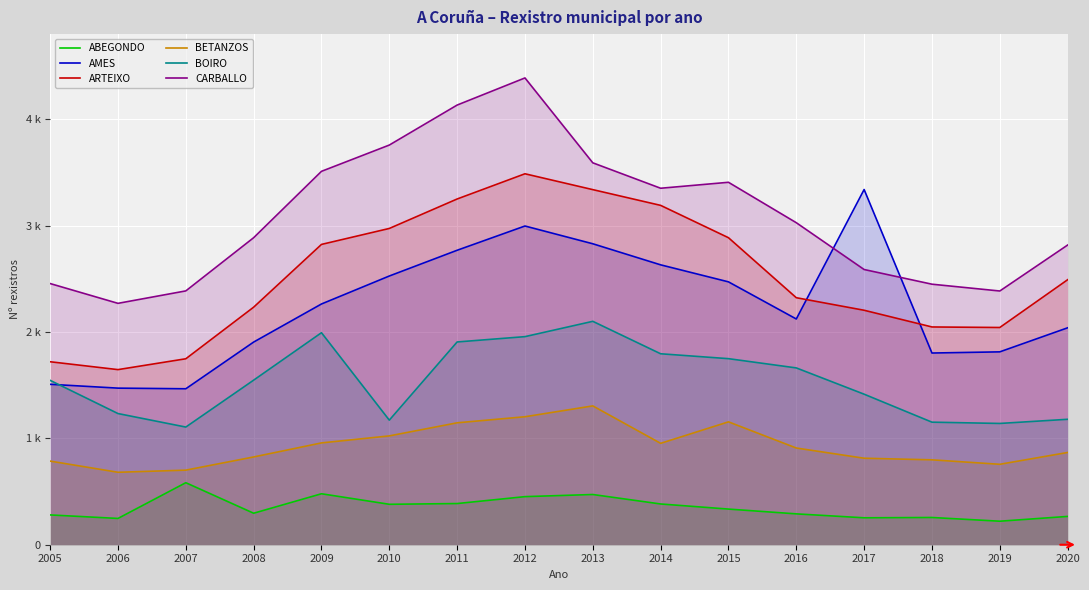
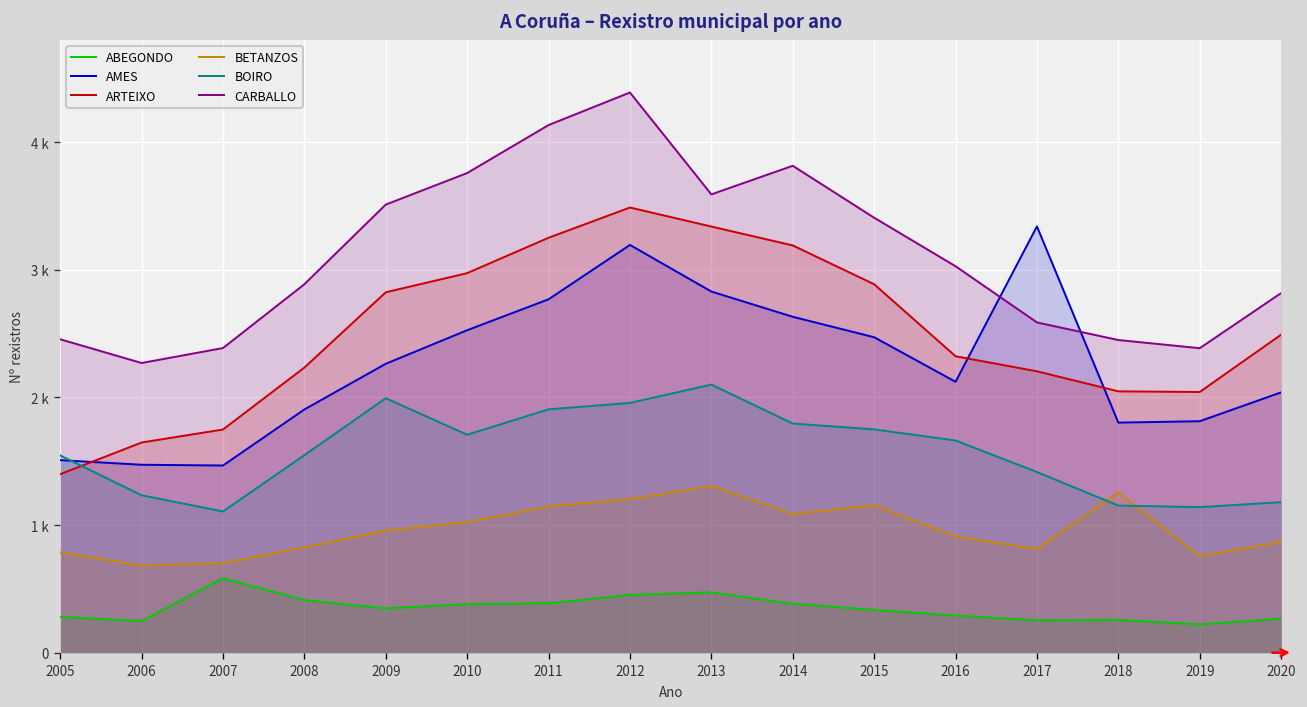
  {
    "ABEGONDO": {
      "2005": 280,
      "2006": 250,
      "2007": 580,
-     "2008": 300,
-     "2009": 480,
+     "2008": 410,
+     "2009": 350,
      "2010": 380,
      "2011": 390,
      "2012": 450,
      "2013": 470,
      "2014": 380,
      "2015": 340,
      "2016": 290,
      "2017": 250,
      "2018": 260,
      "2019": 220,
      "2020": 270
    },
    "AMES": {
      "2005": 1510,
      "2006": 1470,
      "2007": 1470,
      "2008": 1910,
      "2009": 2260,
      "2010": 2530,
      "2011": 2770,
-     "2012": 3000,
+     "2012": 3190,
      "2013": 2830,
      "2014": 2630,
      "2015": 2470,
      "2016": 2120,
      "2017": 3340,
      "2018": 1800,
      "2019": 1810,
      "2020": 2040
    },
    "ARTEIXO": {
-     "2005": 1720,
+     "2005": 1400,
      "2006": 1650,
      "2007": 1750,
      "2008": 2230,
      "2009": 2820,
      "2010": 2970,
      "2011": 3250,
      "2012": 3490,
      "2013": 3340,
      "2014": 3190,
      "2015": 2890,
      "2016": 2320,
      "2017": 2200,
      "2018": 2050,
      "2019": 2040,
      "2020": 2490
    },
    "BETANZOS": {
      "2005": 790,
      "2006": 680,
      "2007": 700,
      "2008": 830,
      "2009": 960,
      "2010": 1020,
      "2011": 1150,
      "2012": 1200,
      "2013": 1310,
-     "2014": 950,
+     "2014": 1090,
      "2015": 1160,
      "2016": 910,
      "2017": 810,
-     "2018": 800,
+     "2018": 1260,
      "2019": 760,
      "2020": 870
    },
    "BOIRO": {
      "2005": 1550,
      "2006": 1230,
      "2007": 1110,
      "2008": 1550,
      "2009": 1990,
-     "2010": 1170,
+     "2010": 1710,
      "2011": 1910,
      "2012": 1960,
      "2013": 2100,
      "2014": 1800,
      "2015": 1750,
      "2016": 1660,
      "2017": 1420,
      "2018": 1150,
      "2019": 1140,
      "2020": 1180
    },
    "CARBALLO": {
      "2005": 2460,
      "2006": 2270,
      "2007": 2390,
      "2008": 2890,
      "2009": 3510,
      "2010": 3760,
      "2011": 4130,
      "2012": 4390,
      "2013": 3590,
-     "2014": 3350,
+     "2014": 3810,
      "2015": 3410,
      "2016": 3030,
      "2017": 2590,
      "2018": 2450,
      "2019": 2390,
      "2020": 2820
    }
  }
